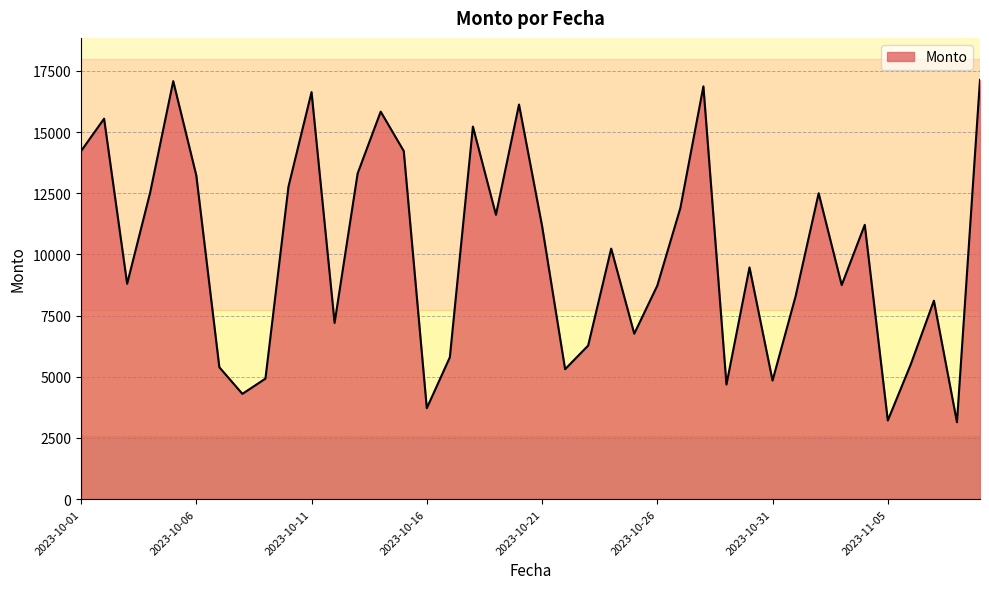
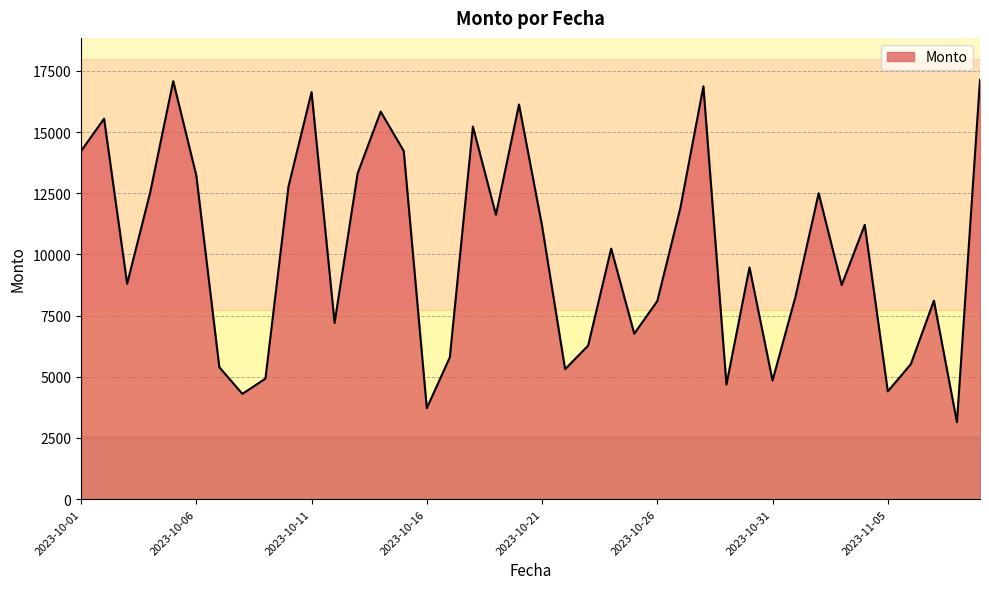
  {
    "2023-10-01": 14200,
    "2023-10-06": 13200,
    "2023-10-11": 16600,
    "2023-10-16": 3700,
    "2023-10-21": 11200,
-   "2023-10-26": 8700,
+   "2023-10-26": 8100,
    "2023-10-31": 4800,
-   "2023-11-05": 3200
+   "2023-11-05": 4400
  }
